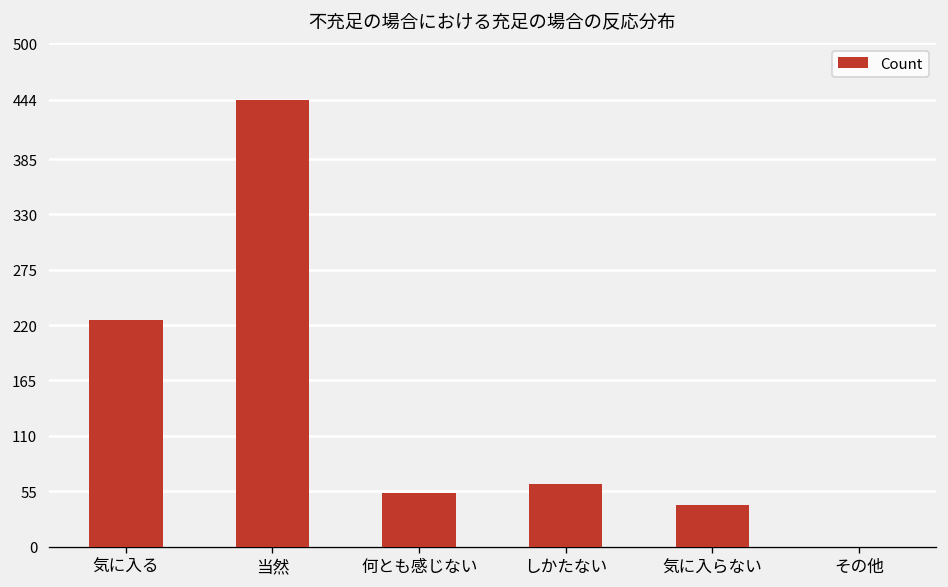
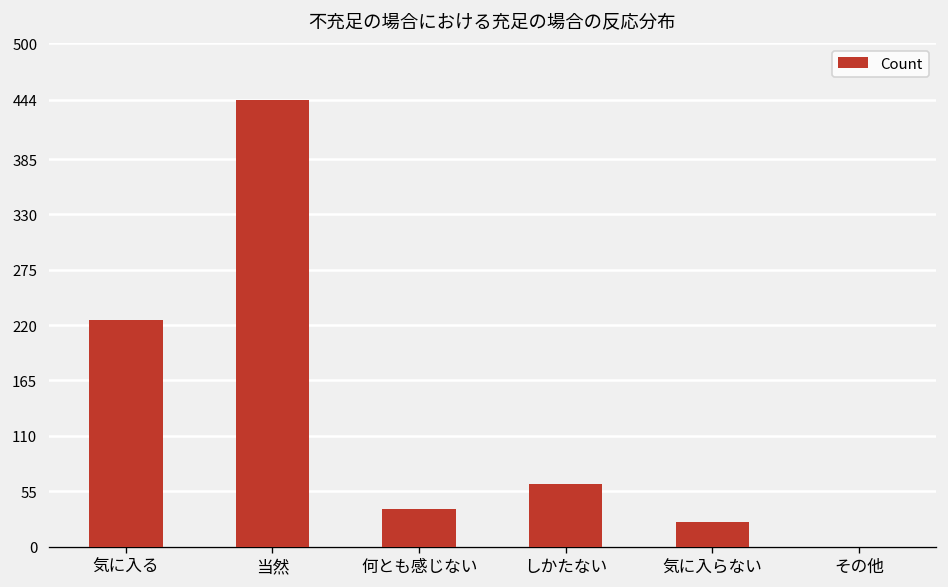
  {
    "気に入る": 230,
    "当然": 440,
-   "何とも感じない": 50,
+   "何とも感じない": 40,
    "しかたない": 60,
-   "気に入らない": 40,
+   "気に入らない": 20,
    "その他": 0
  }
